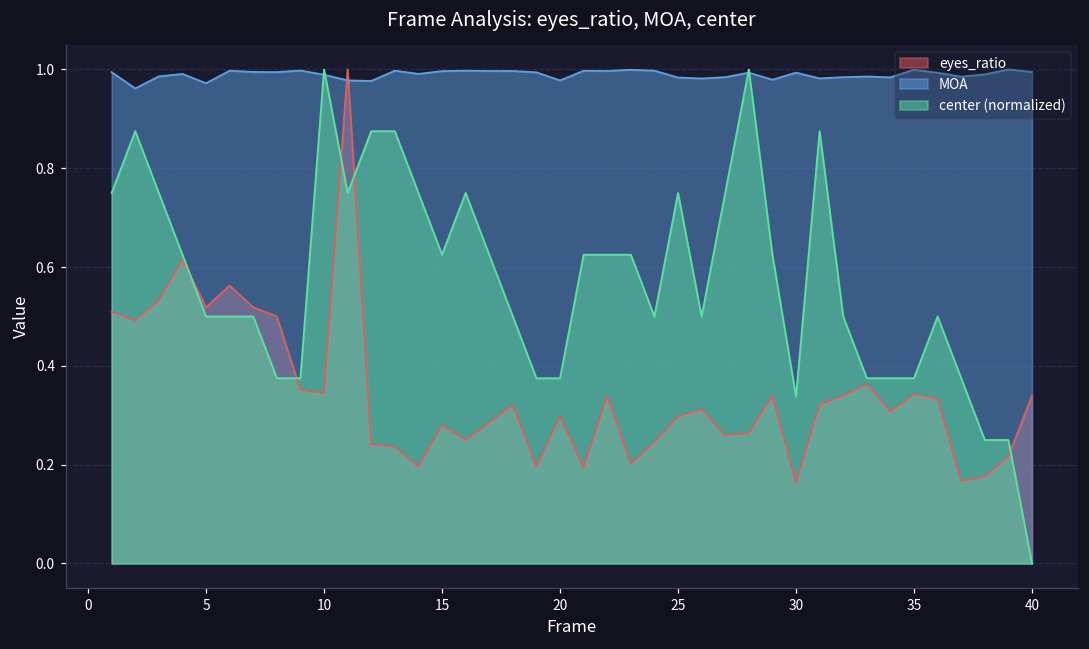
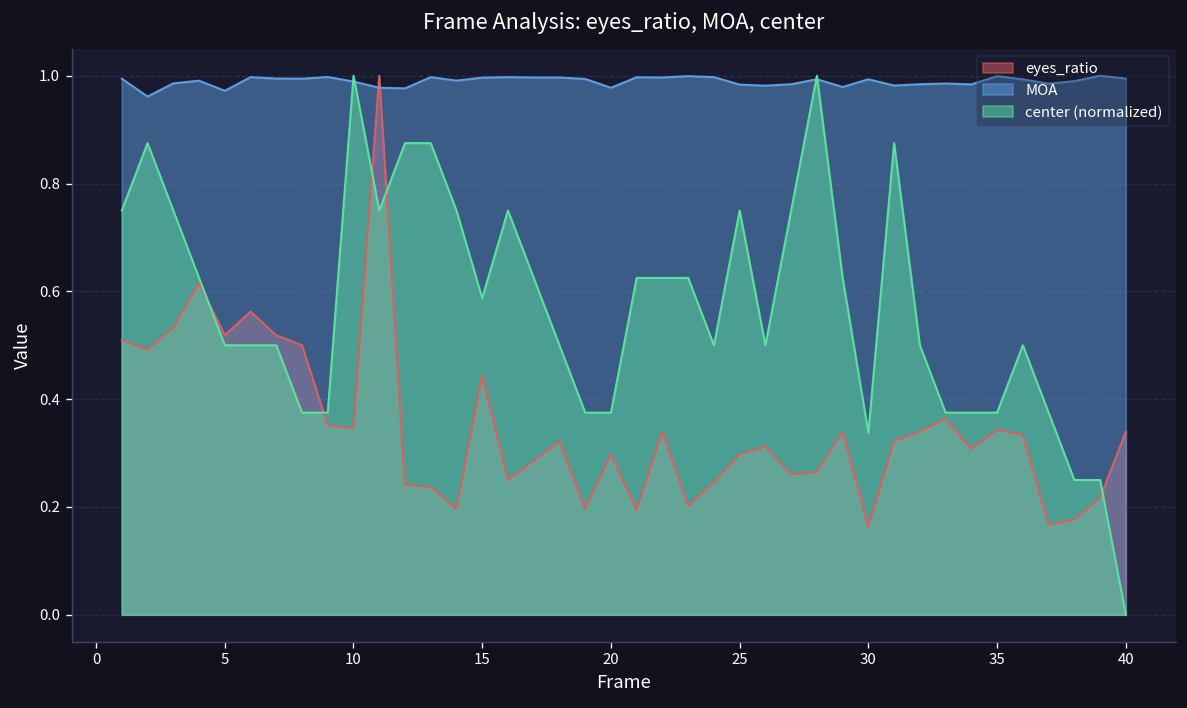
  {
    "eyes_ratio": {
      "5": 0.52,
      "10": 0.35,
-     "15": 0.28,
+     "15": 0.44,
      "20": 0.30,
      "25": 0.30,
      "30": 0.16,
      "35": 0.34,
      "40": 0.34
    },
    "MOA": {
      "5": 0.97,
      "10": 0.99,
      "15": 1.00,
      "20": 0.98,
      "25": 0.98,
      "30": 0.99
    },
    "center (normalized)": {
      "5": 0.50,
      "10": 1.00,
-     "15": 0.63,
+     "15": 0.59,
      "20": 0.38,
      "25": 0.75,
      "30": 0.34,
      "35": 0.38,
      "40": 0.00
    }
  }
